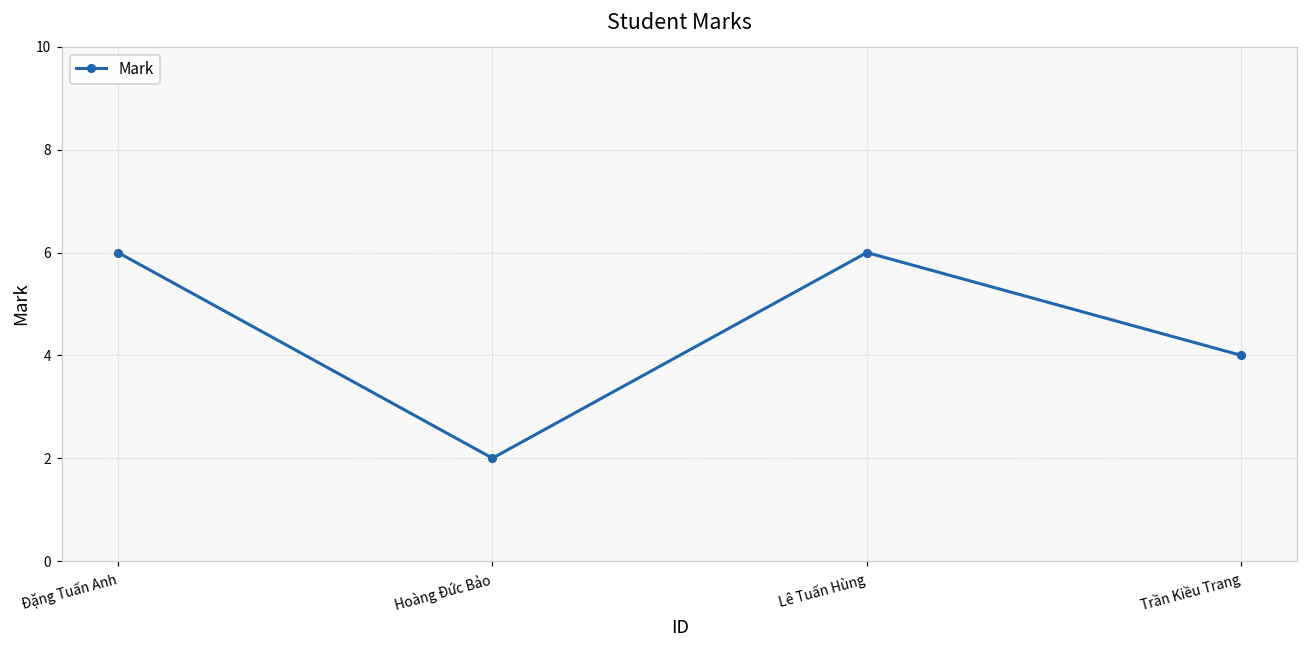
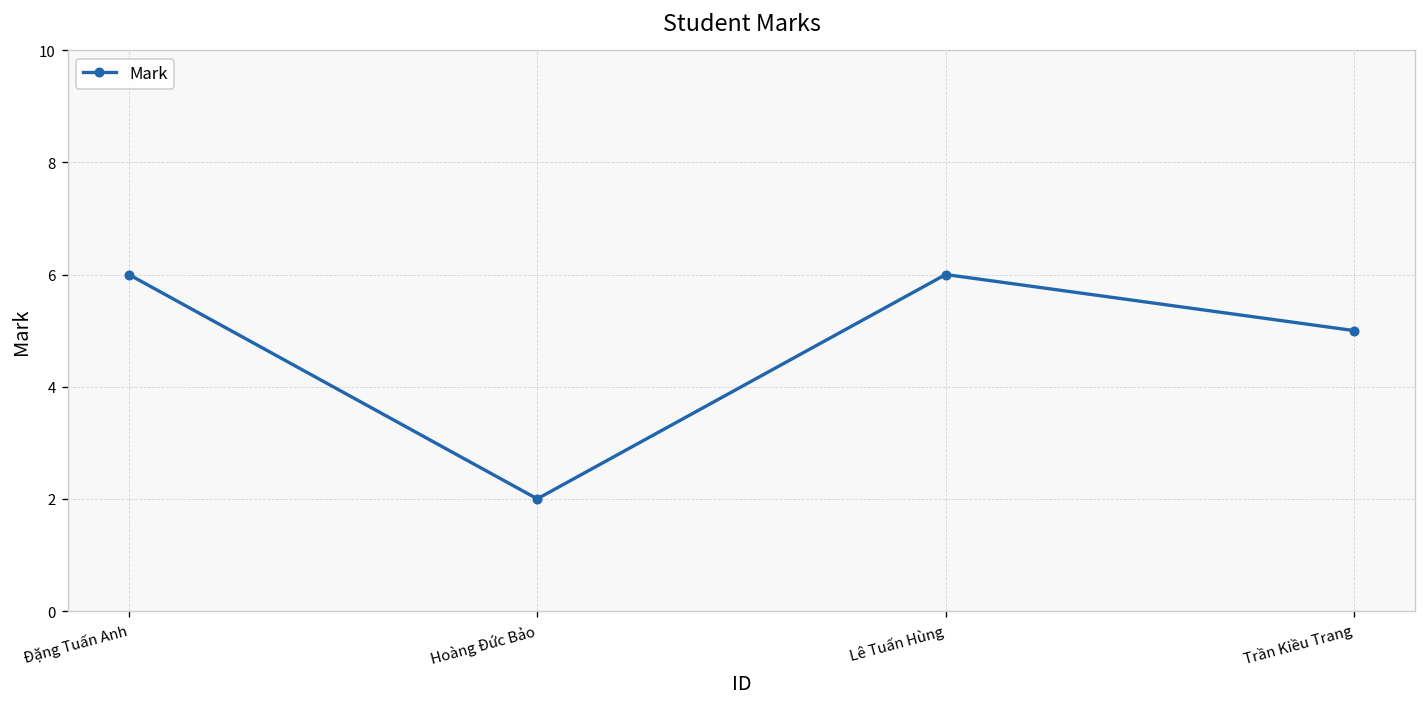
  {
    "Đặng Tuấn Anh": 6,
    "Hoàng Đức Bảo": 2,
    "Lê Tuấn Hùng": 6,
-   "Trần Kiều Trang": 4
+   "Trần Kiều Trang": 5
  }
